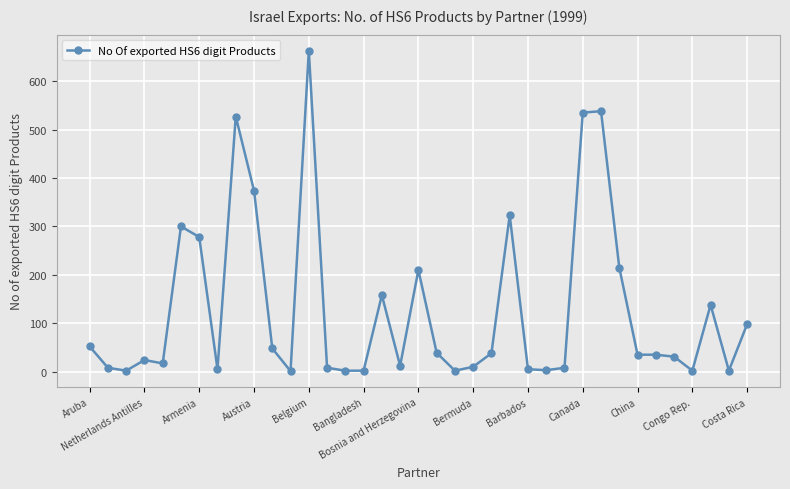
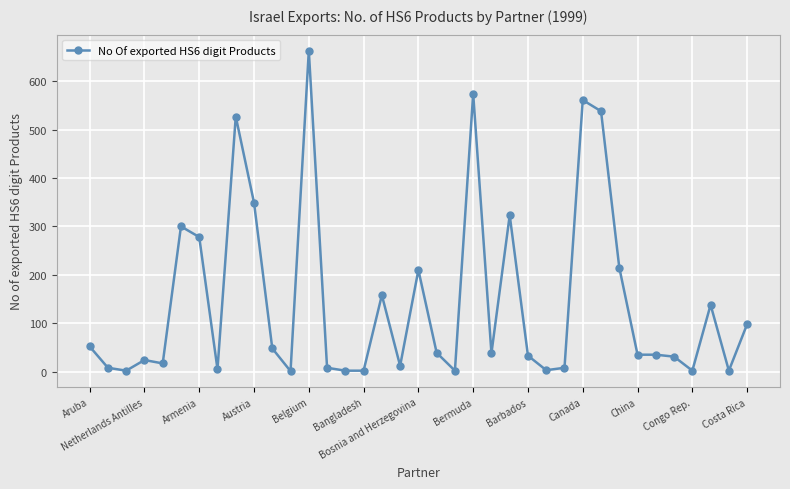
  {
    "Aruba": 50,
    "Netherlands Antilles": 20,
    "Armenia": 280,
-   "Austria": 370,
+   "Austria": 350,
    "Belgium": 660,
    "Bangladesh": 0,
    "Bosnia and Herzegovina": 210,
-   "Bermuda": 10,
-   "Barbados": 10,
-   "Canada": 540,
+   "Bermuda": 570,
+   "Barbados": 30,
+   "Canada": 560,
    "China": 40,
    "Congo Rep.": 0,
    "Costa Rica": 100
  }
